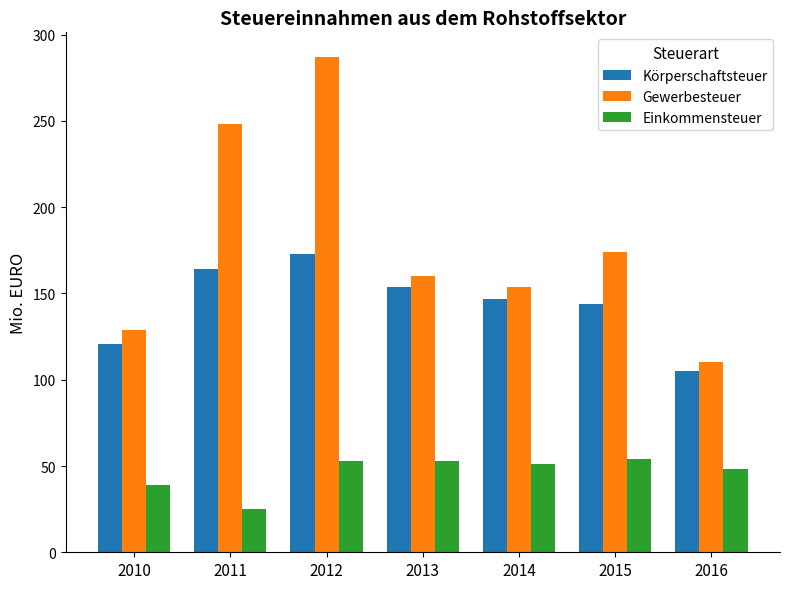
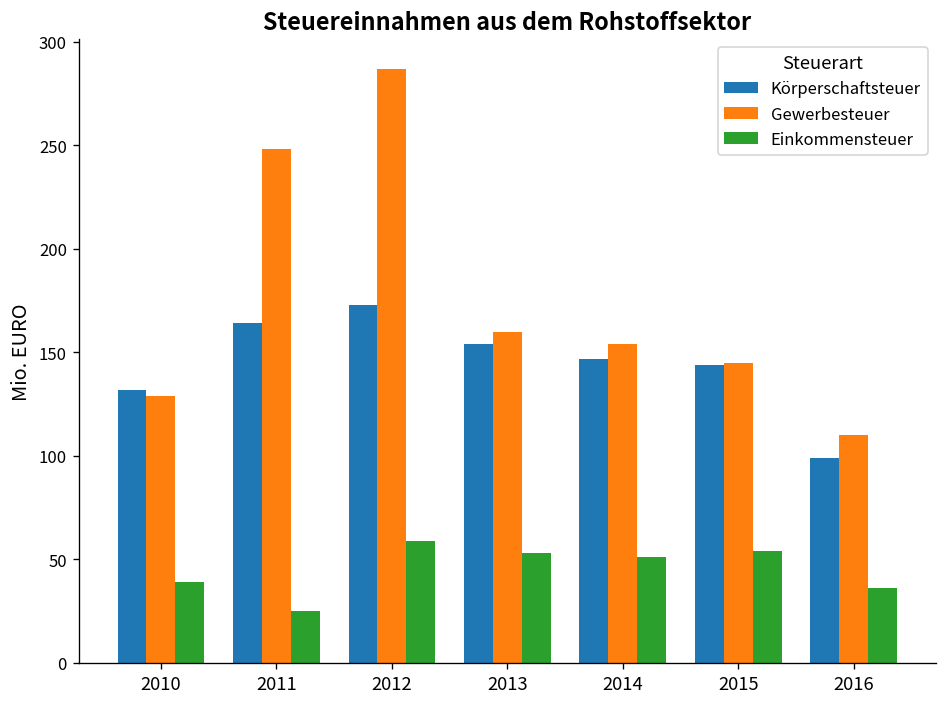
  {
    "Körperschaftsteuer": {
-     "2010": 121,
+     "2010": 132,
      "2011": 164,
      "2012": 173,
      "2013": 154,
      "2014": 147,
      "2015": 144,
-     "2016": 105
+     "2016": 99
    },
    "Gewerbesteuer": {
      "2010": 129,
      "2011": 248,
      "2012": 287,
      "2013": 160,
      "2014": 154,
-     "2015": 174,
+     "2015": 145,
      "2016": 110
    },
    "Einkommensteuer": {
      "2010": 39,
      "2011": 25,
-     "2012": 53,
+     "2012": 59,
      "2013": 53,
      "2014": 51,
      "2015": 54,
-     "2016": 48
+     "2016": 36
    }
  }
